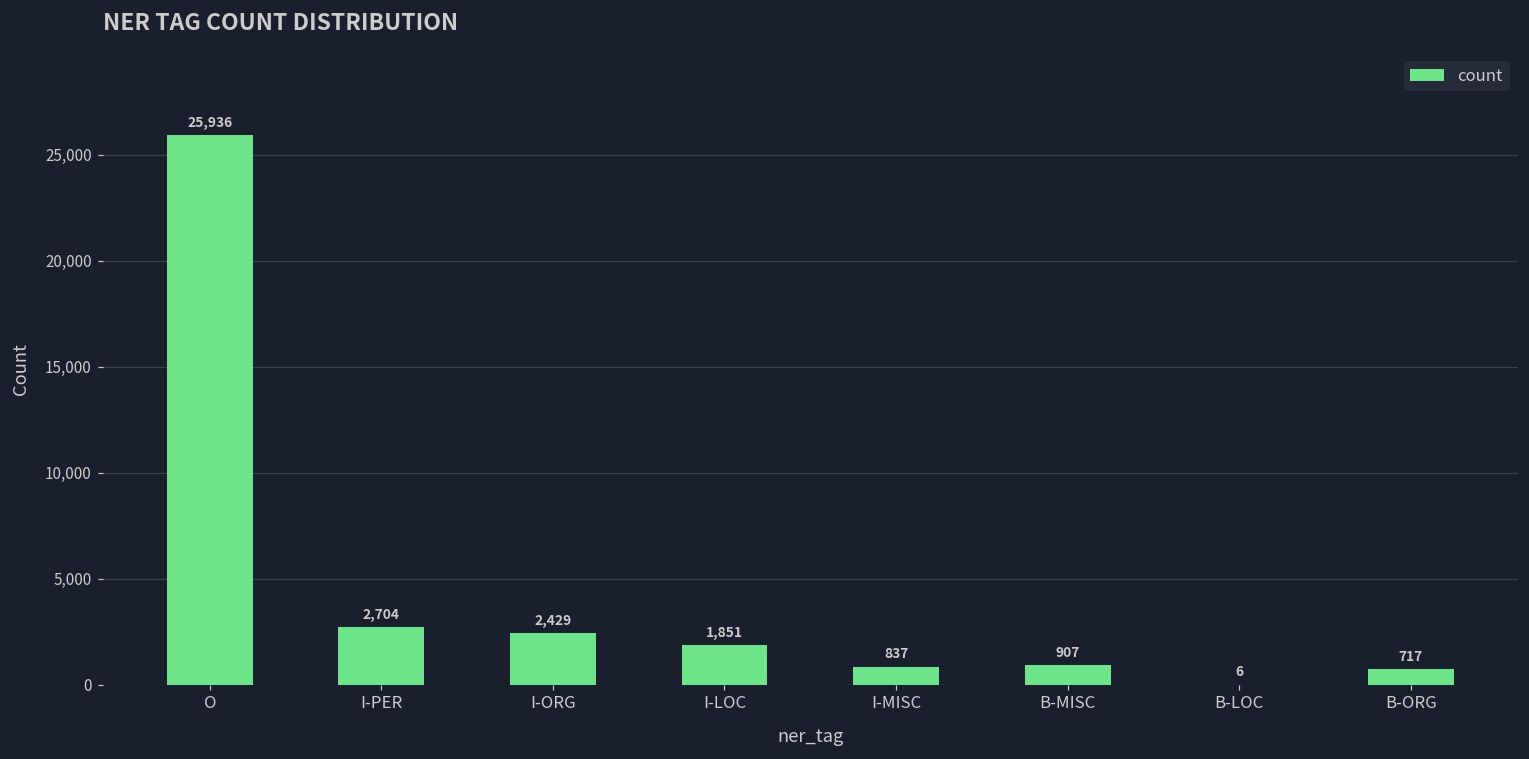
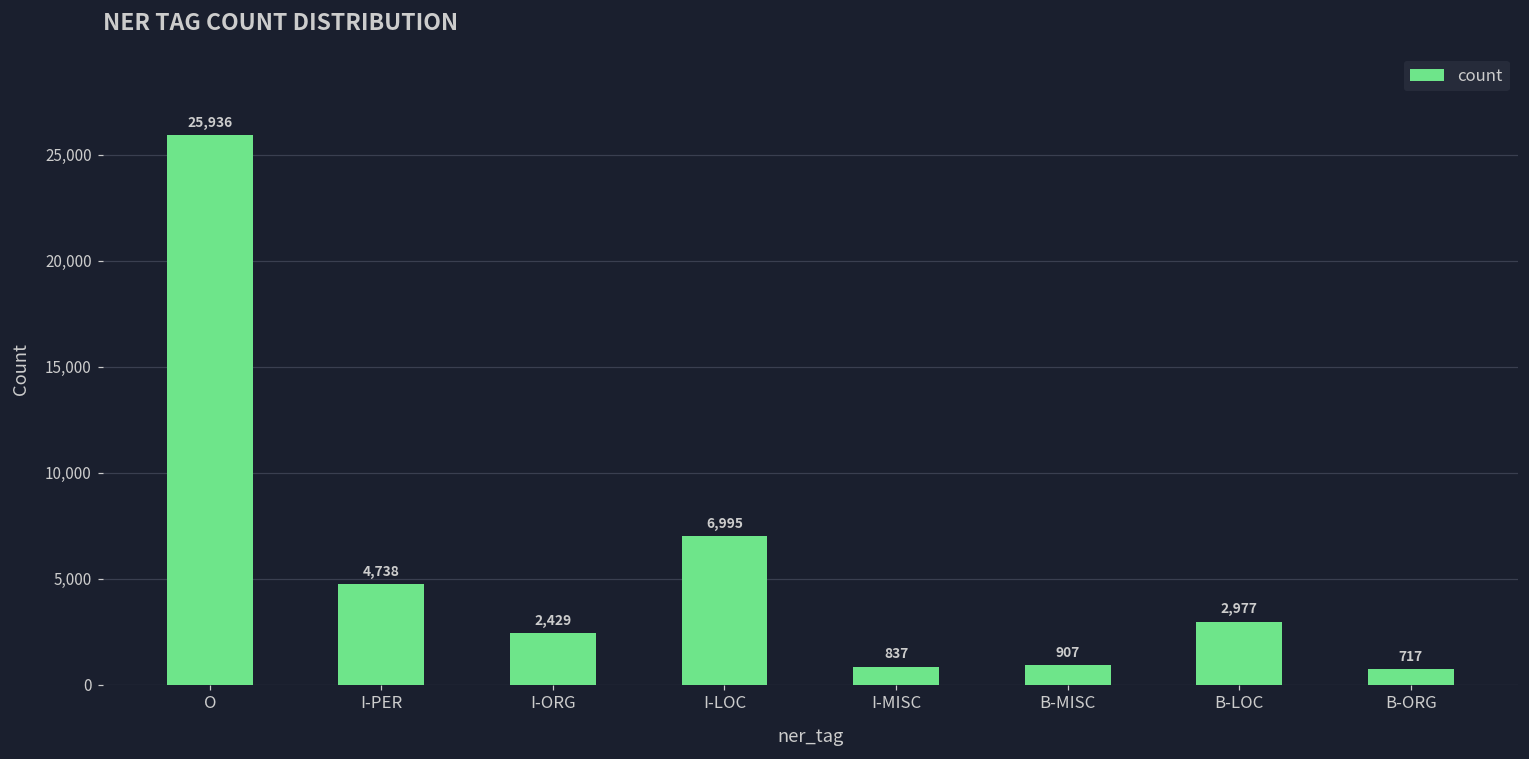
  {
    "O": "25,936",
-   "I-PER": "2,704",
+   "I-PER": "4,738",
    "I-ORG": "2,429",
-   "I-LOC": "1,851",
+   "I-LOC": "6,995",
    "I-MISC": "837",
    "B-MISC": "907",
-   "B-LOC": "6",
+   "B-LOC": "2,977",
    "B-ORG": "717"
  }
